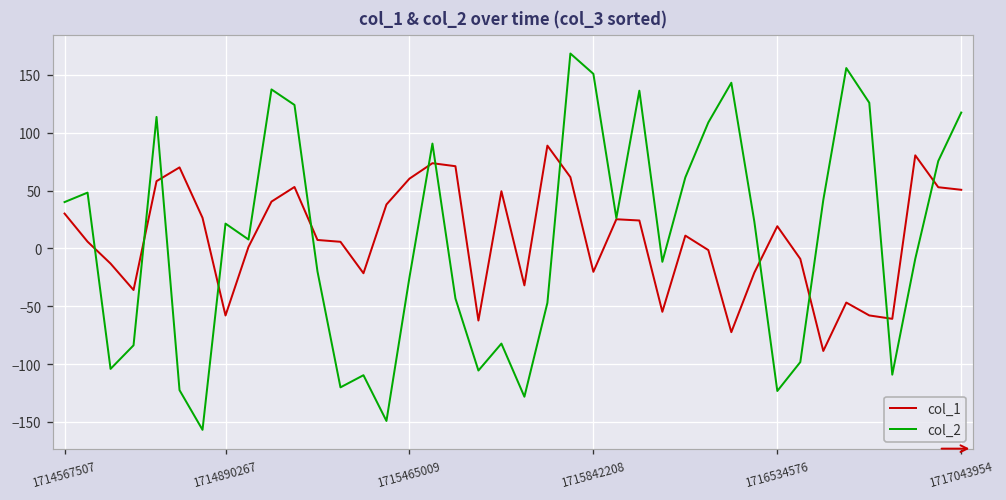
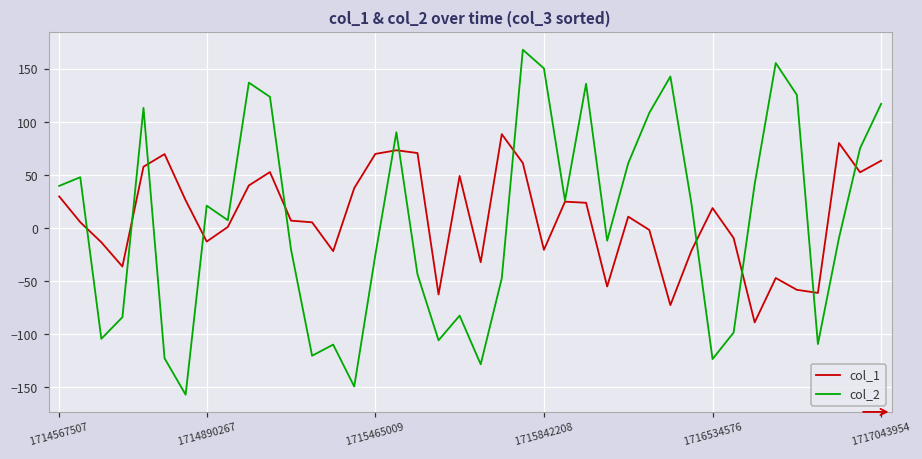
  {
    "col_1": {
      "1714567507": 30,
-     "1714890267": -60,
-     "1715465009": 60,
+     "1714890267": -10,
+     "1715465009": 70,
      "1715842208": -20,
      "1716534576": 20,
-     "1717043954": 50
+     "1717043954": 60
    },
    "col_2": {
      "1714567507": 40,
      "1714890267": 20,
      "1715465009": -30,
      "1715842208": 150,
      "1716534576": -120,
      "1717043954": 120
    }
  }
